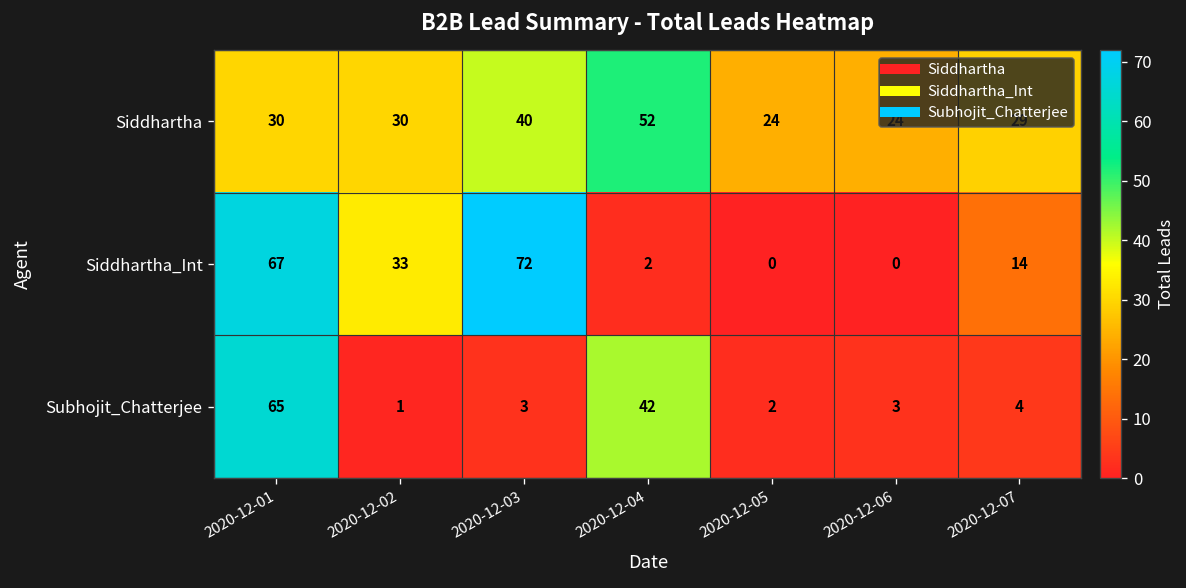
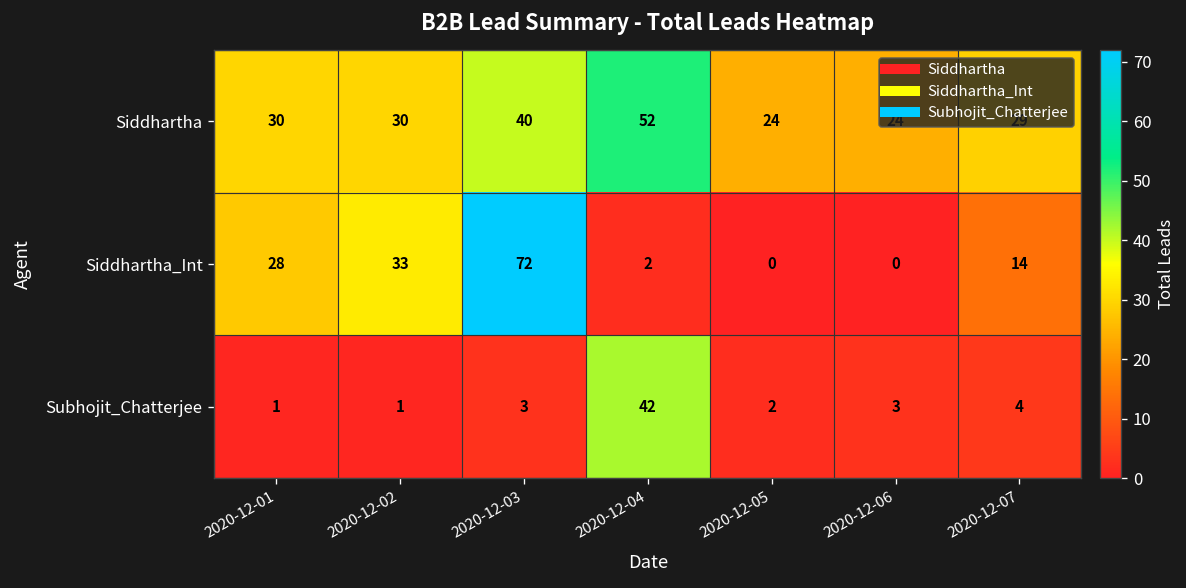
  {
    "Siddhartha": {
      "2020-12-01": 30,
      "2020-12-02": 30,
      "2020-12-03": 40,
      "2020-12-04": 52,
      "2020-12-05": 24
    },
    "Siddhartha_Int": {
-     "2020-12-01": 67,
+     "2020-12-01": 28,
      "2020-12-02": 33,
      "2020-12-03": 72,
      "2020-12-04": 2,
      "2020-12-05": 0,
      "2020-12-06": 0,
      "2020-12-07": 14
    },
    "Subhojit_Chatterjee": {
-     "2020-12-01": 65,
+     "2020-12-01": 1,
      "2020-12-02": 1,
      "2020-12-03": 3,
      "2020-12-04": 42,
      "2020-12-05": 2,
      "2020-12-06": 3,
      "2020-12-07": 4
    }
  }
